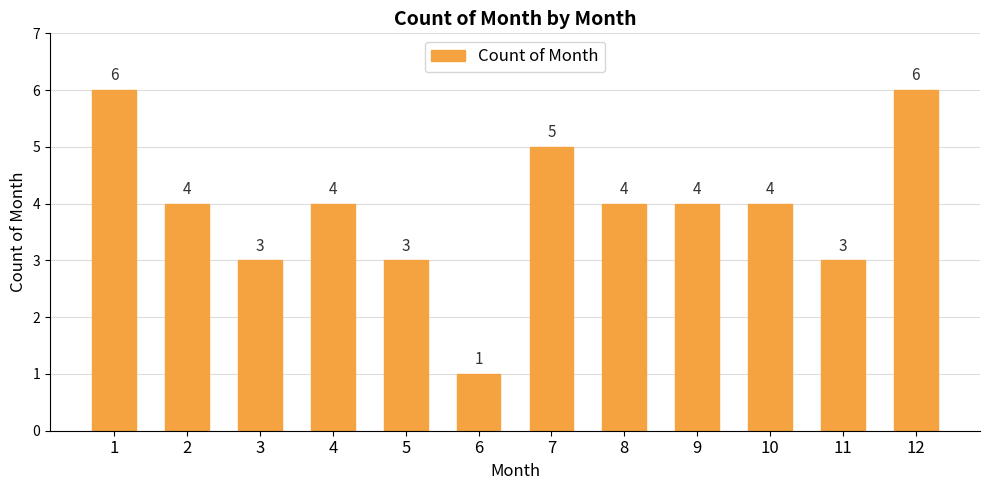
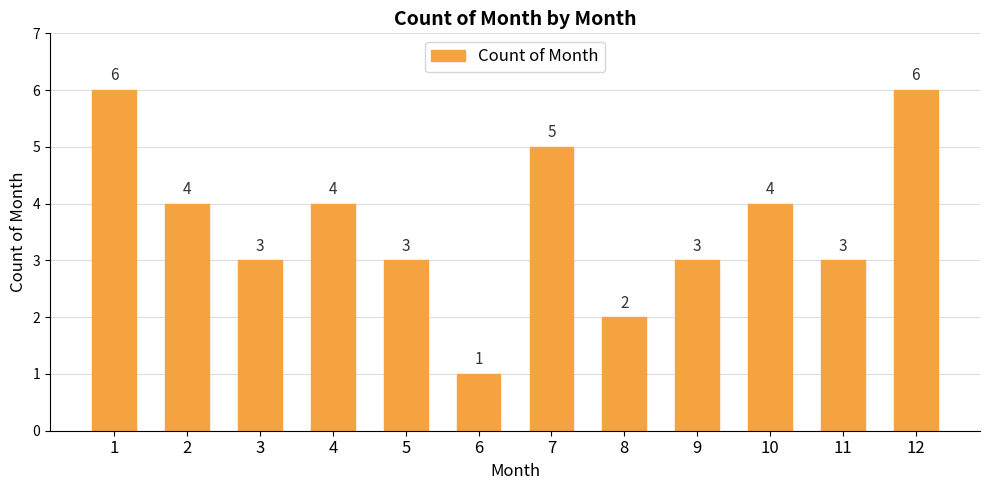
  {
    "1": 6,
    "2": 4,
    "3": 3,
    "4": 4,
    "5": 3,
    "6": 1,
    "7": 5,
-   "8": 4,
-   "9": 4,
+   "8": 2,
+   "9": 3,
    "10": 4,
    "11": 3,
    "12": 6
  }
